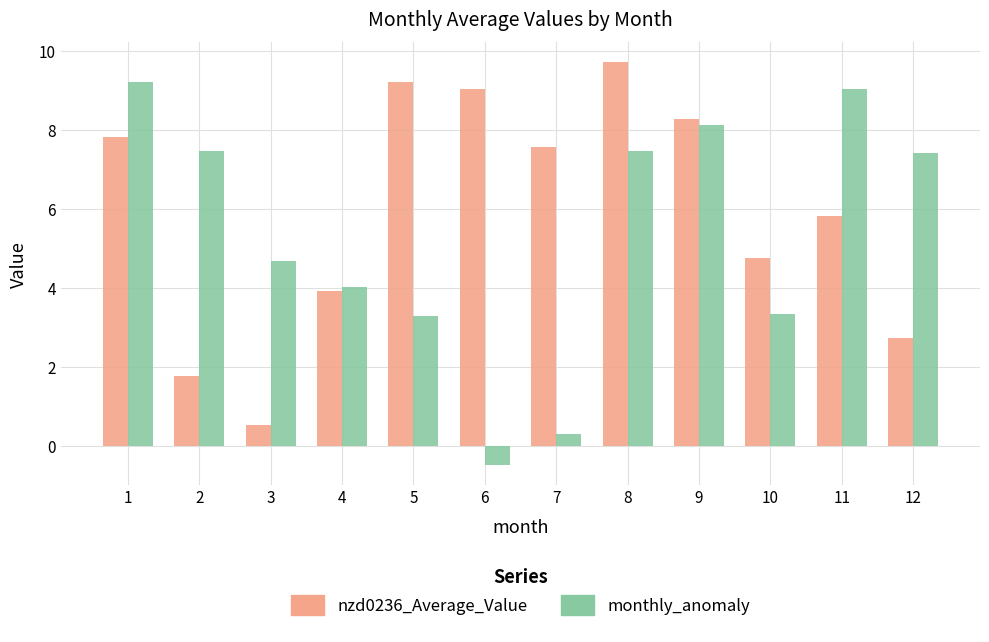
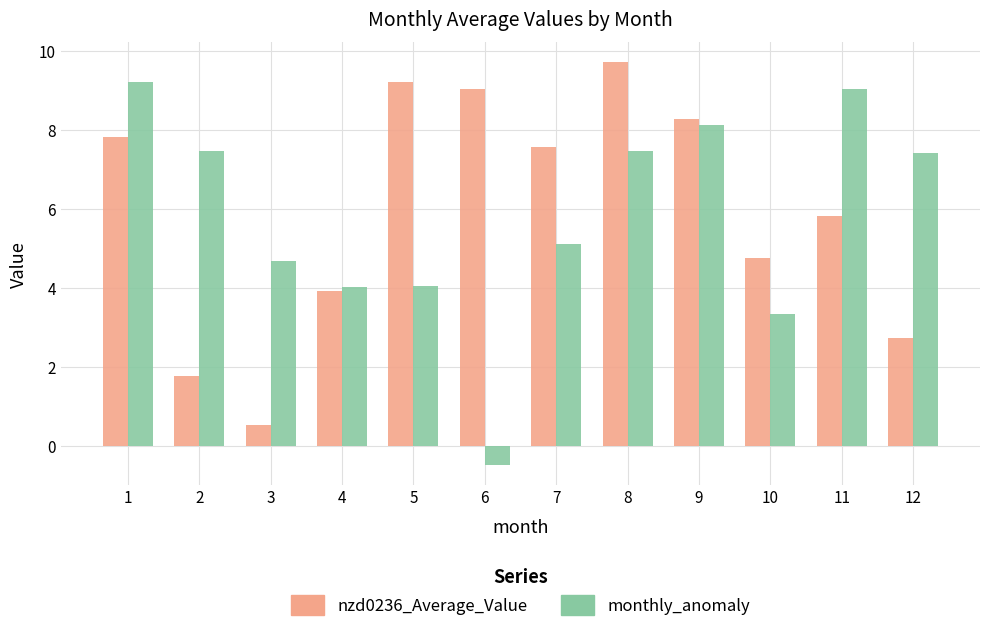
  {
    "nzd0236_Average_Value": {
      "1": 7.8,
      "2": 1.8,
      "3": 0.5,
      "4": 3.9,
      "5": 9.2,
      "6": 9.1,
      "7": 7.6,
      "8": 9.7,
      "9": 8.3,
      "10": 4.8,
      "11": 5.8,
      "12": 2.7
    },
    "monthly_anomaly": {
      "1": 9.2,
      "2": 7.5,
      "3": 4.7,
      "4": 4.0,
-     "5": 3.3,
+     "5": 4.1,
      "6": -0.5,
-     "7": 0.3,
+     "7": 5.1,
      "8": 7.5,
      "9": 8.1,
      "10": 3.4,
      "11": 9.0,
      "12": 7.4
    }
  }
